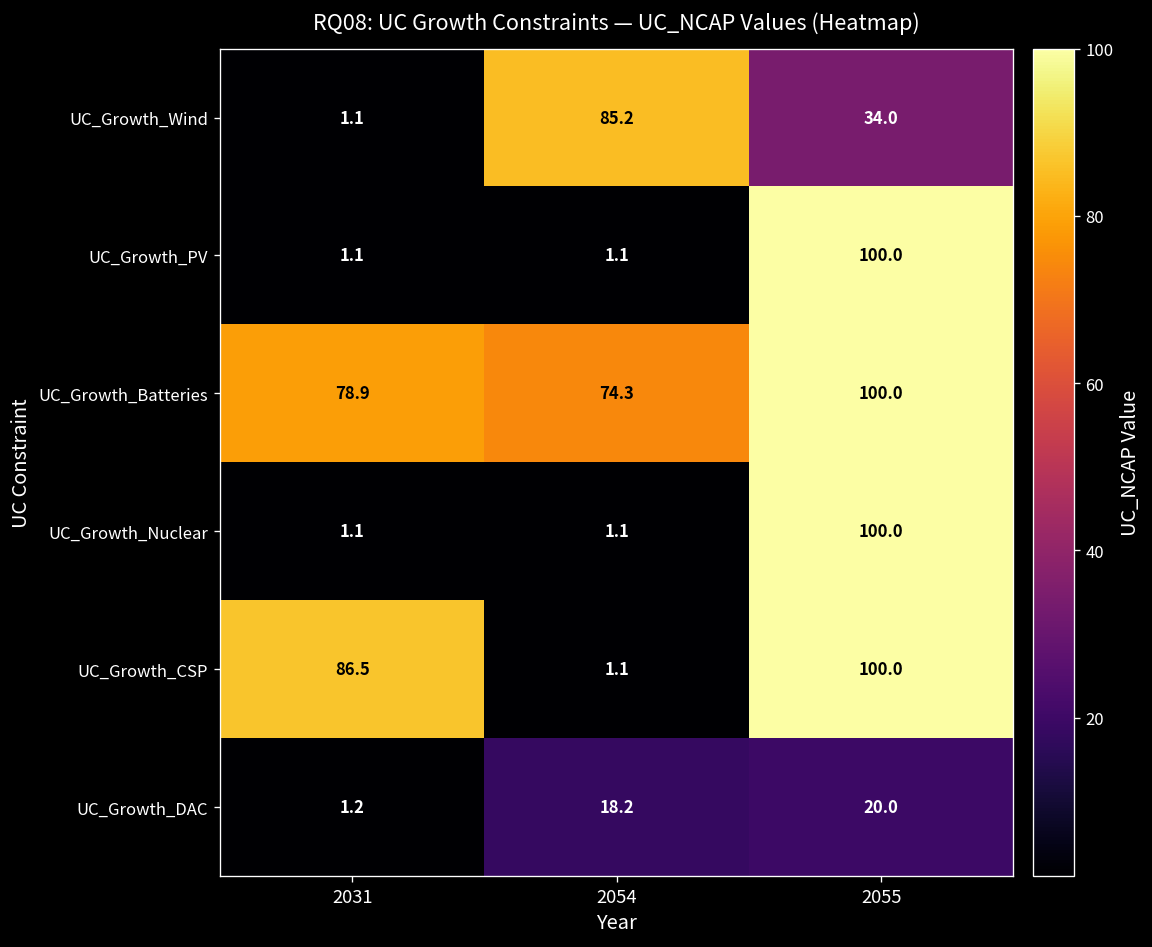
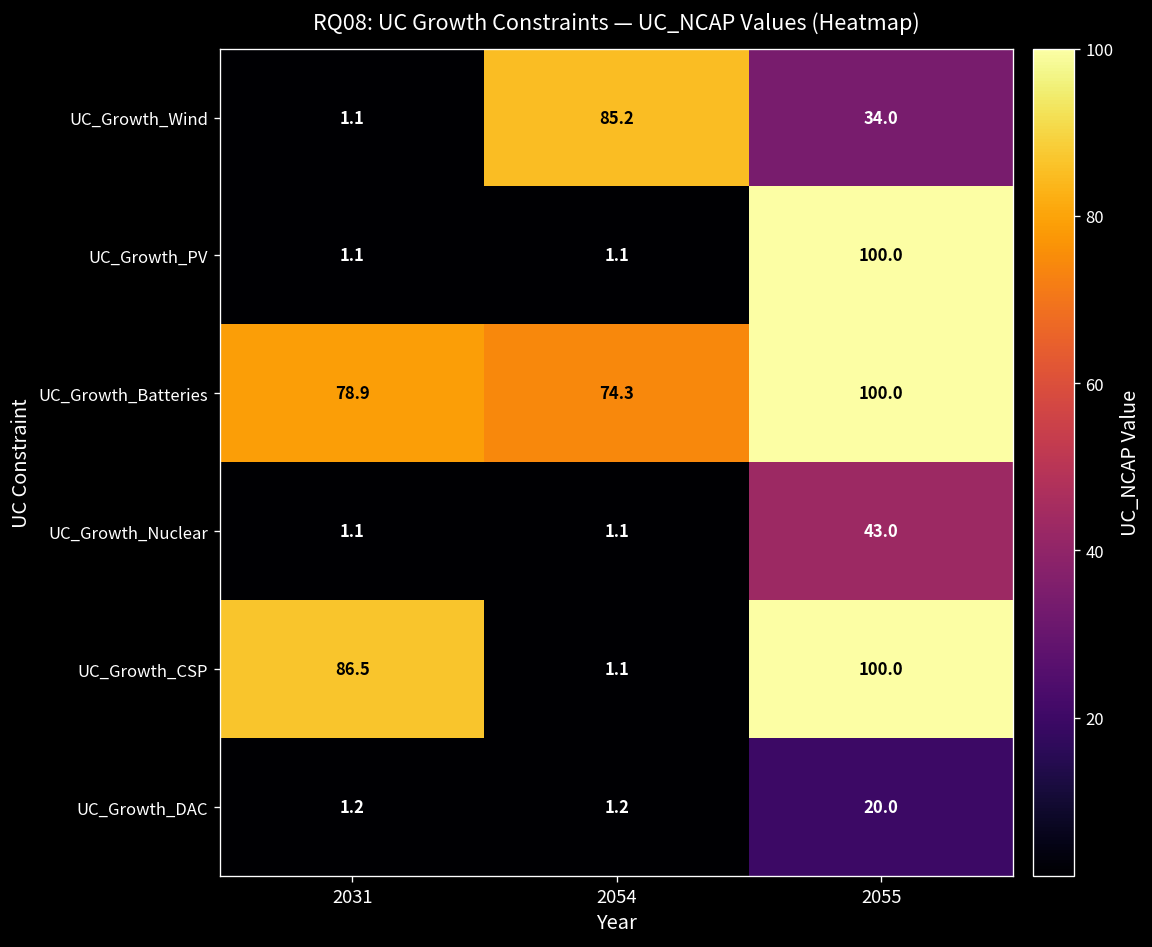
  {
    "UC_Growth_Wind": {
      "2031": 1.1,
      "2054": 85.2,
      "2055": 34.0
    },
    "UC_Growth_PV": {
      "2031": 1.1,
      "2054": 1.1,
      "2055": 100.0
    },
    "UC_Growth_Batteries": {
      "2031": 78.9,
      "2054": 74.3,
      "2055": 100.0
    },
    "UC_Growth_Nuclear": {
      "2031": 1.1,
      "2054": 1.1,
-     "2055": 100.0
+     "2055": 43.0
    },
    "UC_Growth_CSP": {
      "2031": 86.5,
      "2054": 1.1,
      "2055": 100.0
    },
    "UC_Growth_DAC": {
      "2031": 1.2,
-     "2054": 18.2,
+     "2054": 1.2,
      "2055": 20.0
    }
  }
